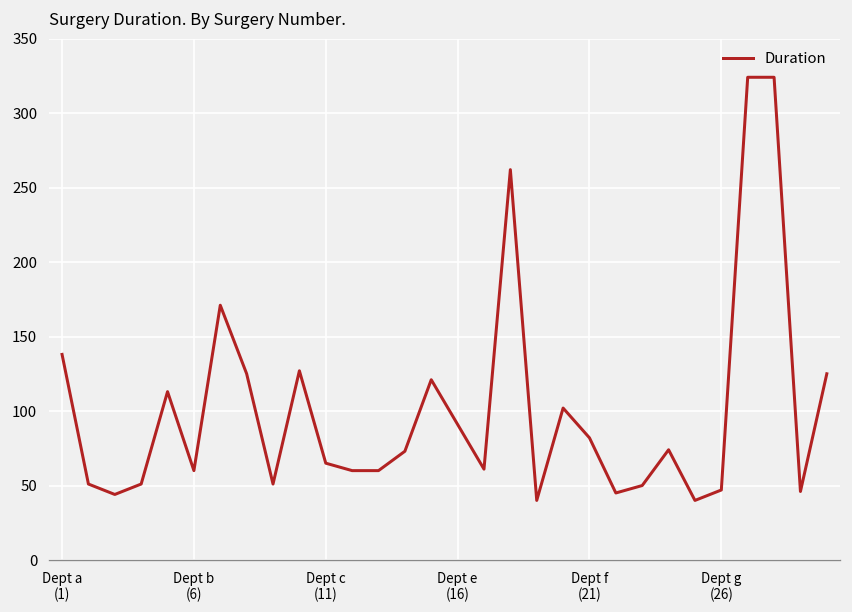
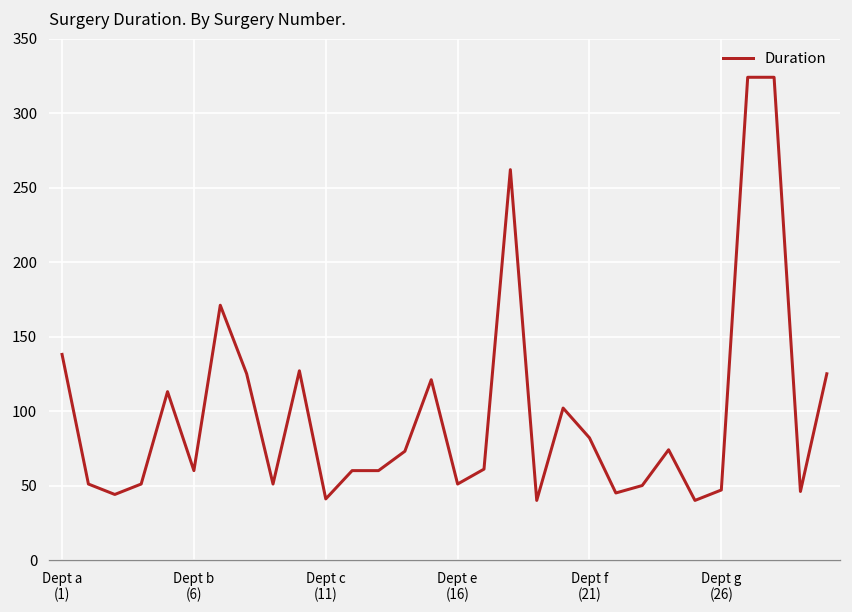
  {
    "Dept a (1)": 138,
    "Dept b (6)": 60,
-   "Dept c (11)": 65,
-   "Dept e (16)": 91,
+   "Dept c (11)": 41,
+   "Dept e (16)": 51,
    "Dept f (21)": 82,
    "Dept g (26)": 47
  }
